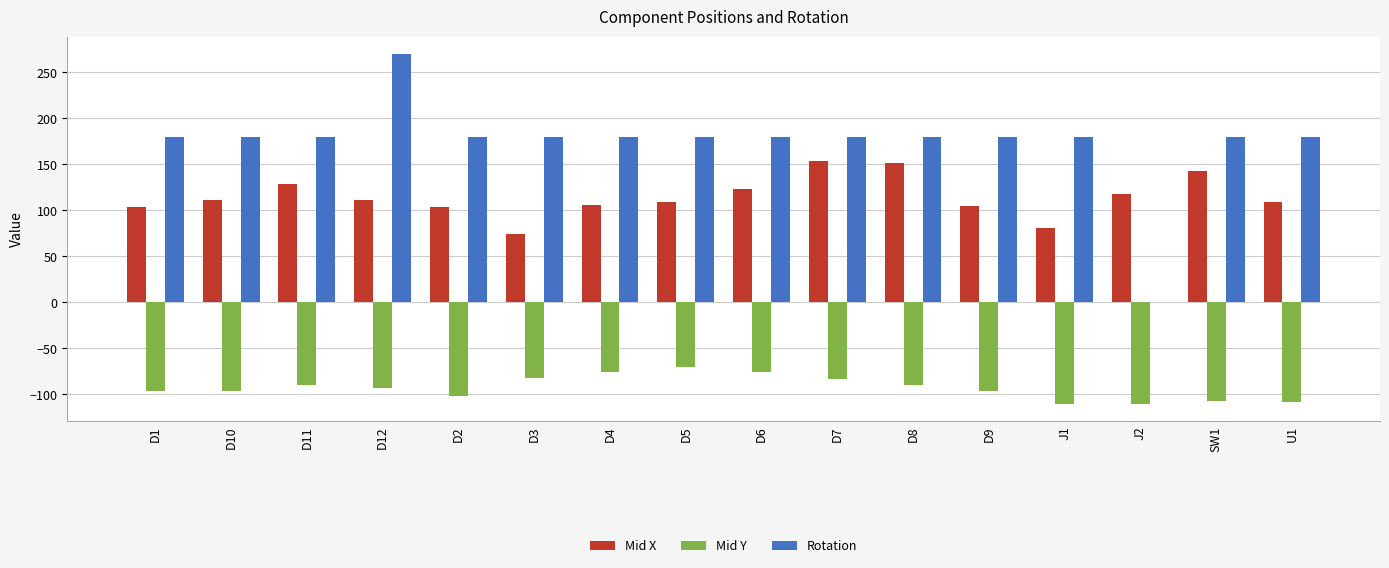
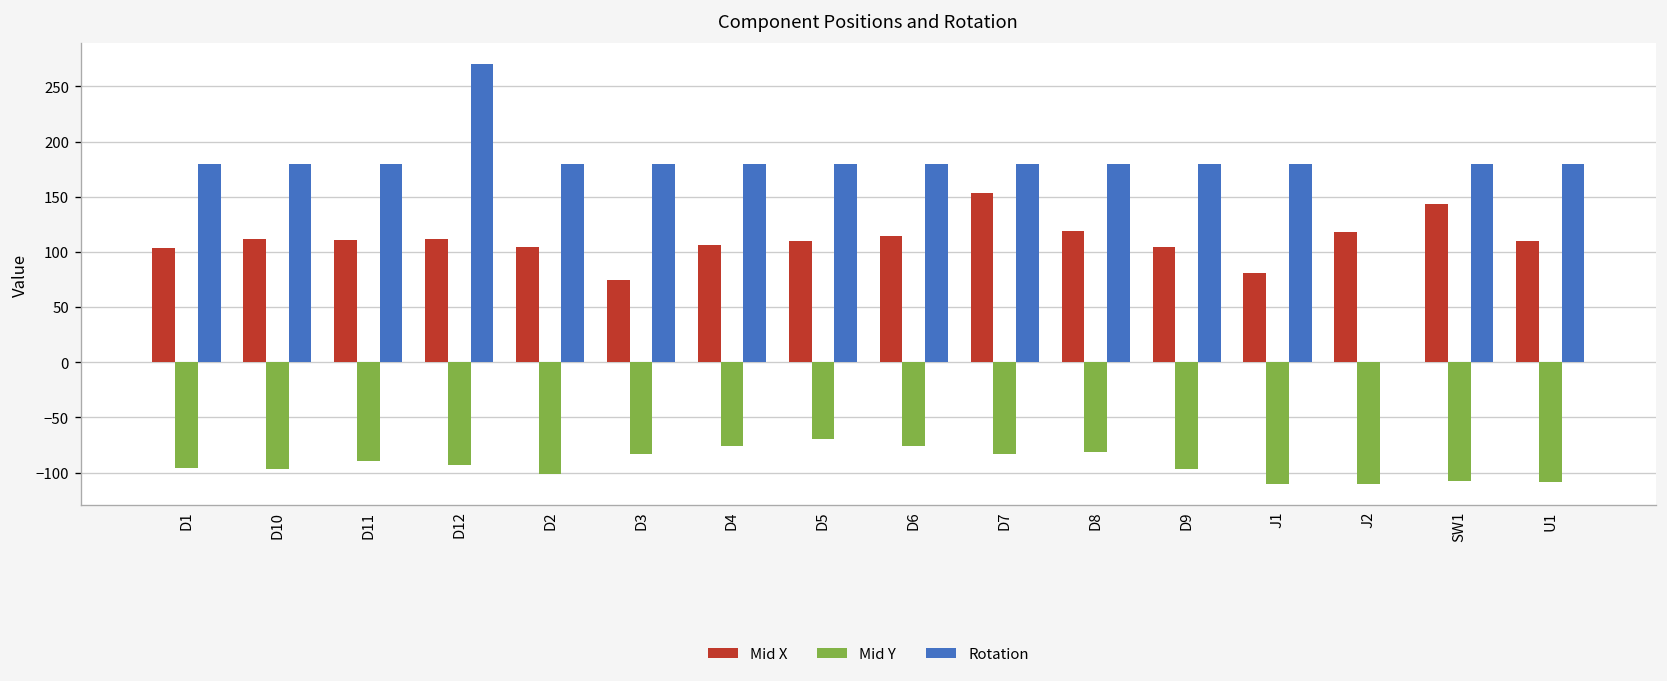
  {
    "Mid X": {
      "D1": 100,
      "D10": 110,
-     "D11": 130,
+     "D11": 110,
      "D12": 110,
      "D2": 100,
      "D3": 70,
      "D4": 110,
      "D5": 110,
-     "D6": 120,
+     "D6": 110,
      "D7": 150,
-     "D8": 150,
+     "D8": 120,
      "D9": 100,
      "J1": 80,
      "J2": 120,
      "SW1": 140,
      "U1": 110
    },
    "Mid Y": {
      "D1": -100,
      "D10": -100,
      "D11": -90,
      "D12": -90,
      "D2": -100,
      "D3": -80,
      "D4": -80,
      "D5": -70,
      "D6": -80,
      "D7": -80,
-     "D8": -90,
+     "D8": -80,
      "D9": -100,
      "J1": -110,
      "J2": -110,
      "SW1": -110,
      "U1": -110
    },
    "Rotation": {
      "D1": 180,
      "D10": 180,
      "D11": 180,
      "D12": 270,
      "D2": 180,
      "D3": 180,
      "D4": 180,
      "D5": 180,
      "D6": 180,
      "D7": 180,
      "D8": 180,
      "D9": 180,
      "J1": 180,
      "J2": 0,
      "SW1": 180,
      "U1": 180
    }
  }
